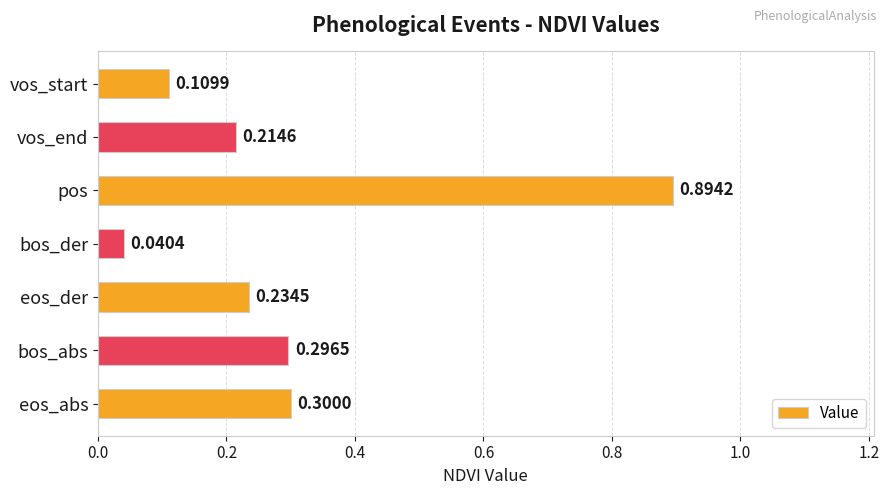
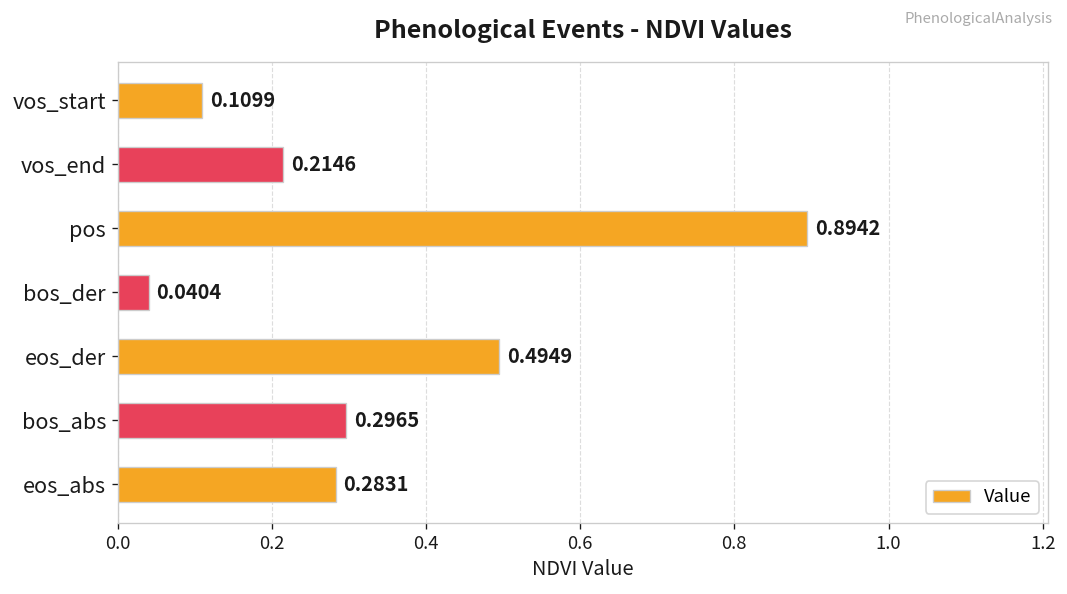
  {
    "vos_start": 0.1099,
    "vos_end": 0.2146,
    "pos": 0.8942,
    "bos_der": 0.0404,
-   "eos_der": 0.2345,
+   "eos_der": 0.4949,
    "bos_abs": 0.2965,
-   "eos_abs": 0.3000
+   "eos_abs": 0.2831
  }
